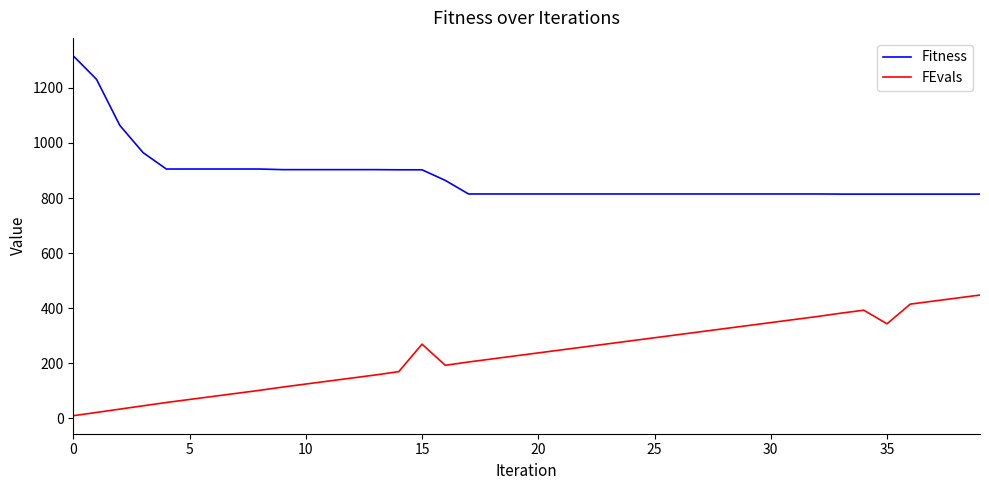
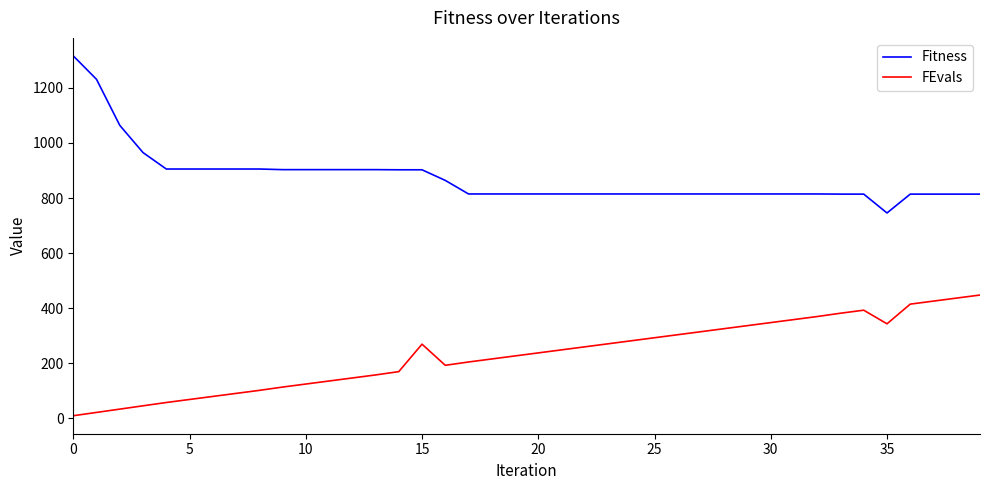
  {
    "Fitness": {
      "0": 1320,
      "5": 910,
      "10": 900,
      "15": 900,
      "20": 810,
      "25": 810,
      "30": 810,
-     "35": 810
+     "35": 750
    },
    "FEvals": {
      "0": 10,
      "5": 70,
      "10": 130,
      "15": 270,
      "20": 240,
      "25": 290,
      "30": 350,
      "35": 340
    }
  }
